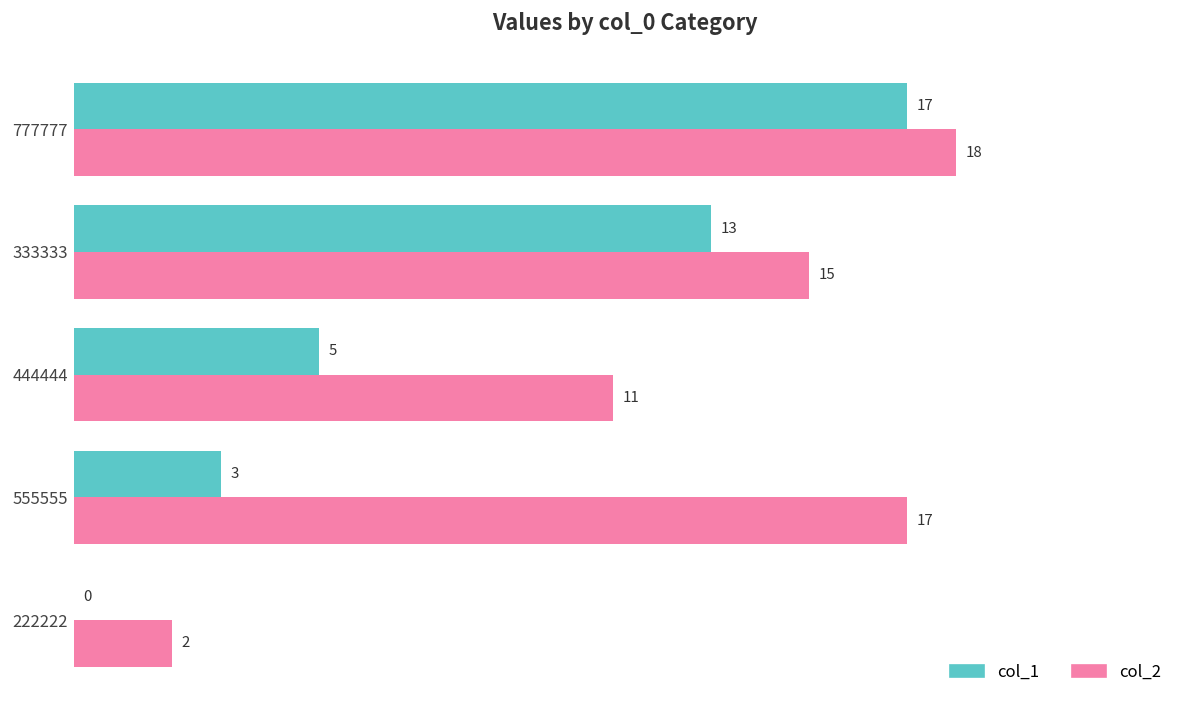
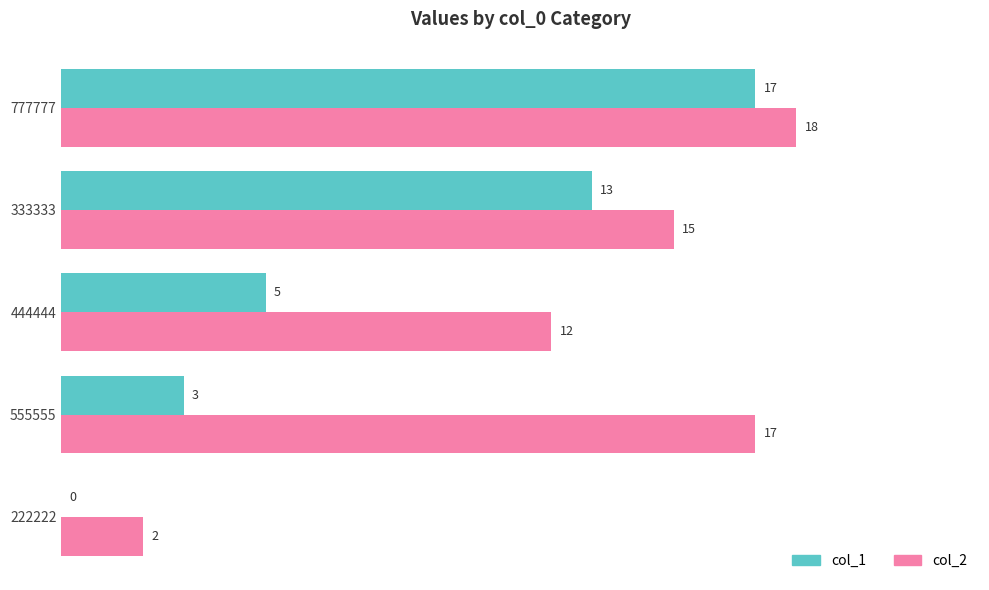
  {
    "col_1": {
      "777777": 17,
      "333333": 13,
      "444444": 5,
      "555555": 3,
      "222222": 0
    },
    "col_2": {
      "777777": 18,
      "333333": 15,
-     "444444": 11,
+     "444444": 12,
      "555555": 17,
      "222222": 2
    }
  }
